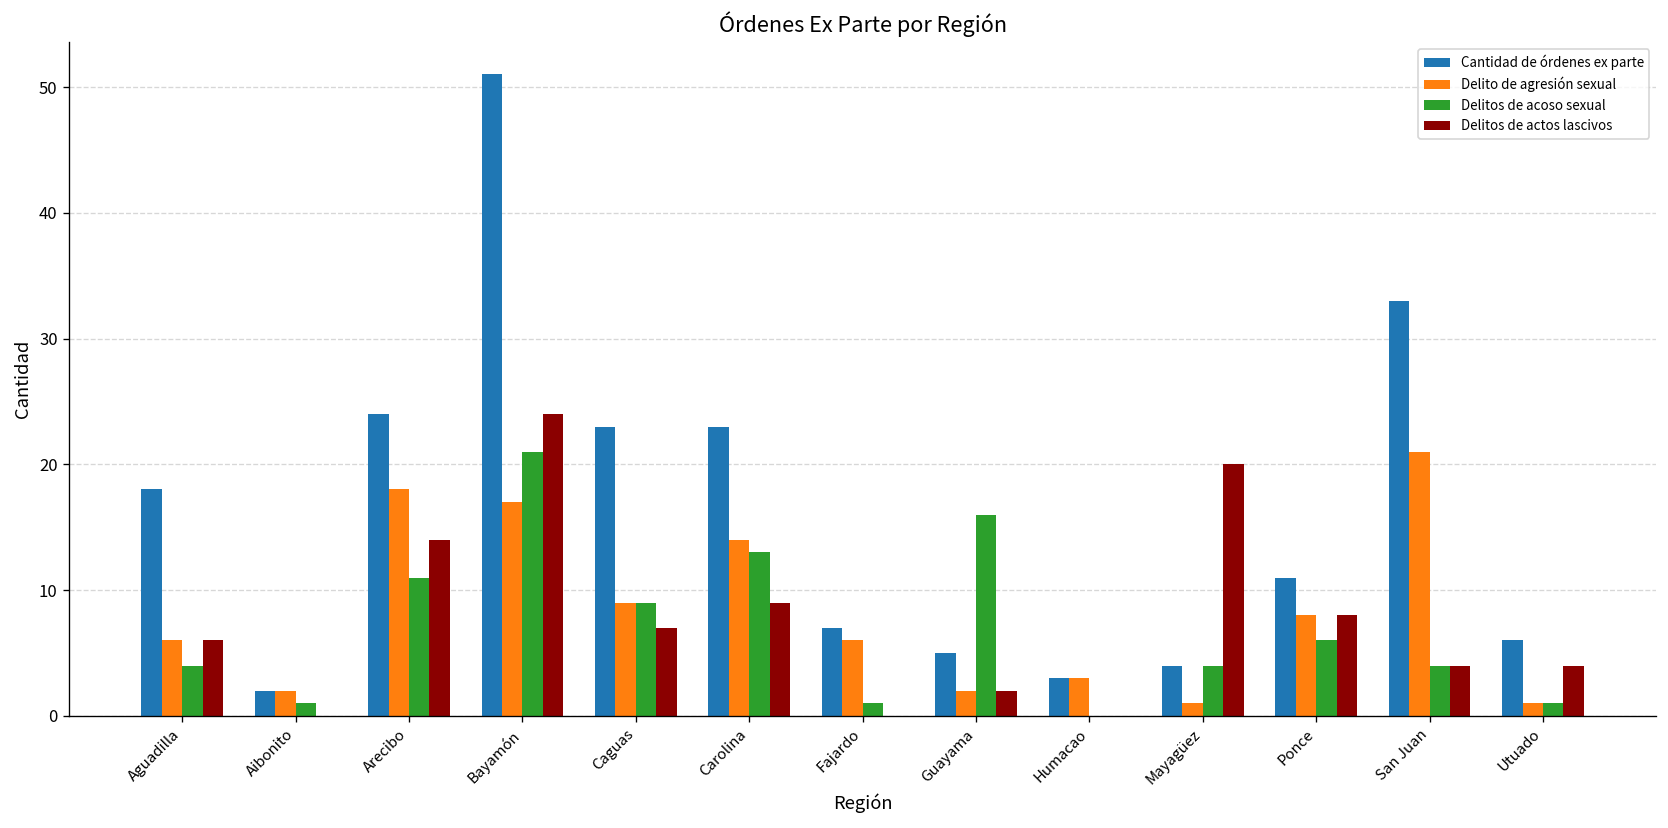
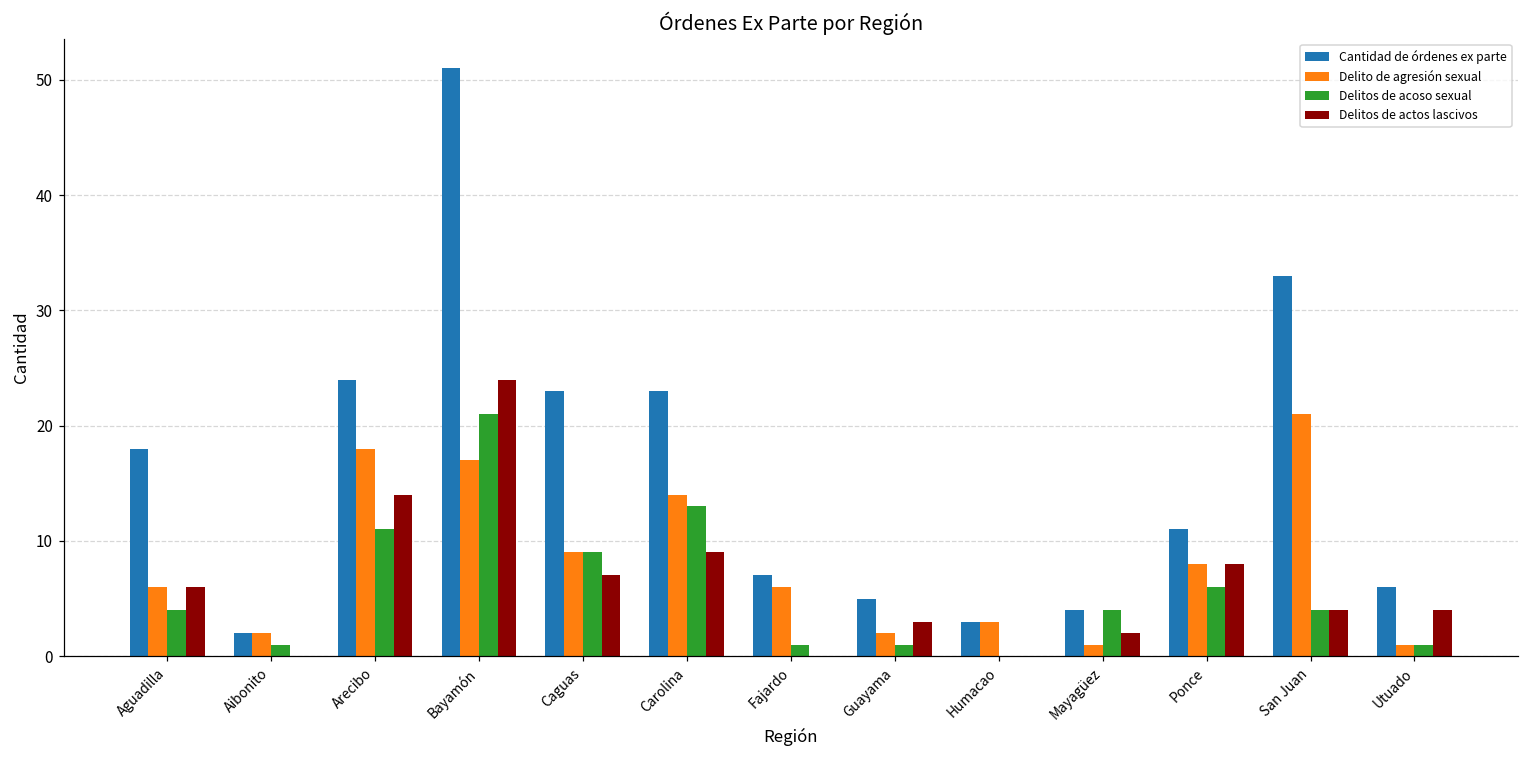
  {
    "Cantidad de órdenes ex parte": {
      "Aguadilla": 18,
      "Aibonito": 2,
      "Arecibo": 24,
      "Bayamón": 51,
      "Caguas": 23,
      "Carolina": 23,
      "Fajardo": 7,
      "Guayama": 5,
      "Humacao": 3,
      "Mayagüez": 4,
      "Ponce": 11,
      "San Juan": 33,
      "Utuado": 6
    },
    "Delito de agresión sexual": {
      "Aguadilla": 6,
      "Aibonito": 2,
      "Arecibo": 18,
      "Bayamón": 17,
      "Caguas": 9,
      "Carolina": 14,
      "Fajardo": 6,
      "Guayama": 2,
      "Humacao": 3,
      "Mayagüez": 1,
      "Ponce": 8,
      "San Juan": 21,
      "Utuado": 1
    },
    "Delitos de acoso sexual": {
      "Aguadilla": 4,
      "Aibonito": 1,
      "Arecibo": 11,
      "Bayamón": 21,
      "Caguas": 9,
      "Carolina": 13,
      "Fajardo": 1,
-     "Guayama": 16,
+     "Guayama": 1,
      "Humacao": 0,
      "Mayagüez": 4,
      "Ponce": 6,
      "San Juan": 4,
      "Utuado": 1
    },
    "Delitos de actos lascivos": {
      "Aguadilla": 6,
      "Aibonito": 0,
      "Arecibo": 14,
      "Bayamón": 24,
      "Caguas": 7,
      "Carolina": 9,
      "Fajardo": 0,
-     "Guayama": 2,
+     "Guayama": 3,
      "Humacao": 0,
-     "Mayagüez": 20,
+     "Mayagüez": 2,
      "Ponce": 8,
      "San Juan": 4,
      "Utuado": 4
    }
  }
